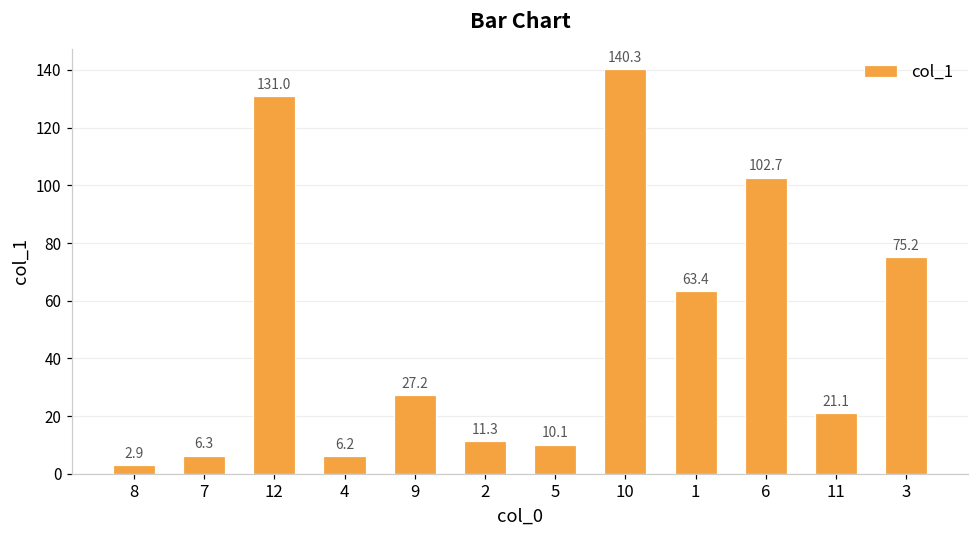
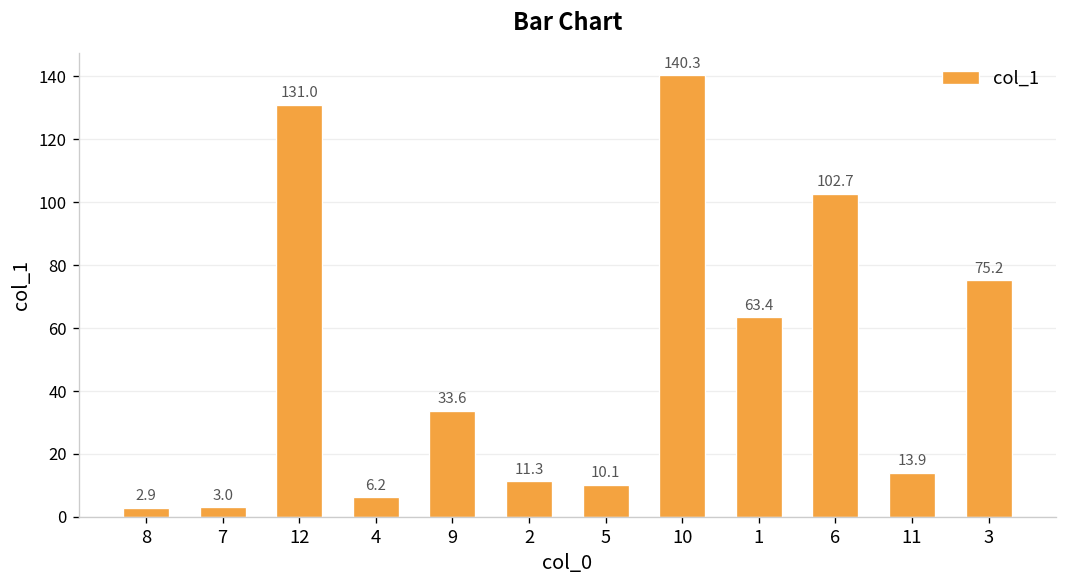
  {
    "8": 2.9,
-   "7": 6.3,
+   "7": 3.0,
    "12": 131.0,
    "4": 6.2,
-   "9": 27.2,
+   "9": 33.6,
    "2": 11.3,
    "5": 10.1,
    "10": 140.3,
    "1": 63.4,
    "6": 102.7,
-   "11": 21.1,
+   "11": 13.9,
    "3": 75.2
  }
